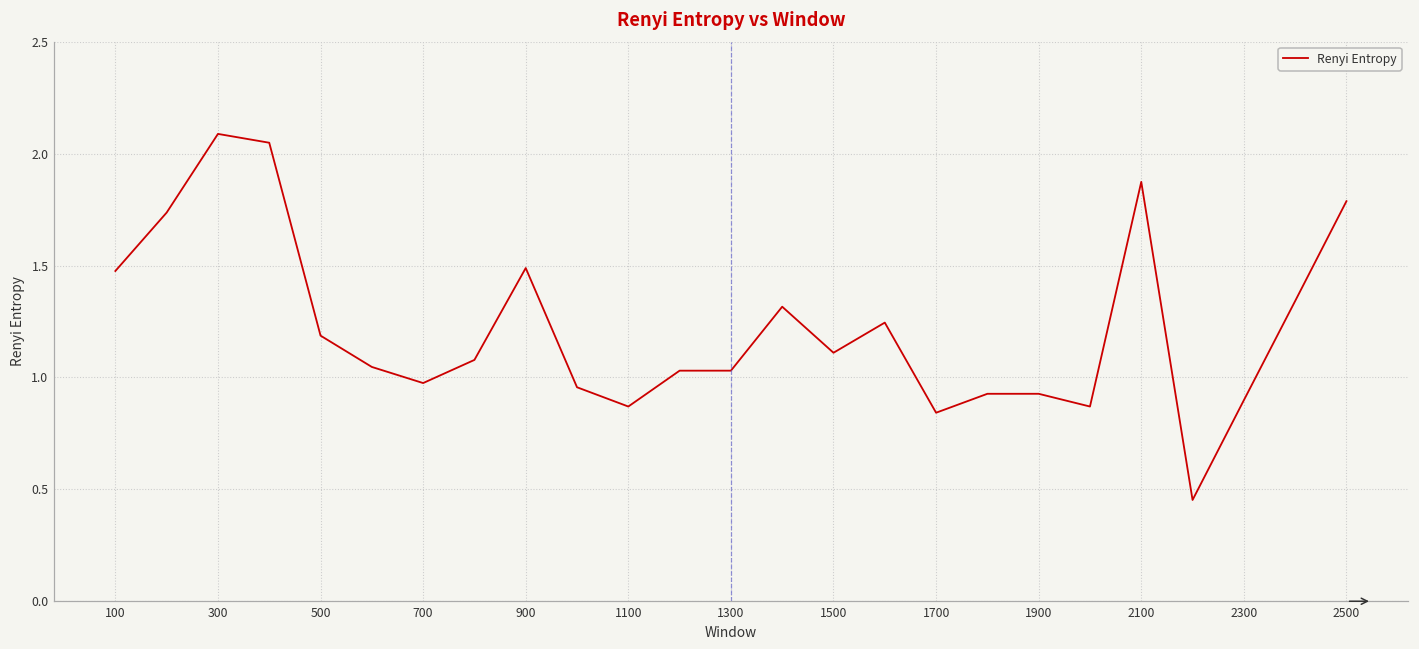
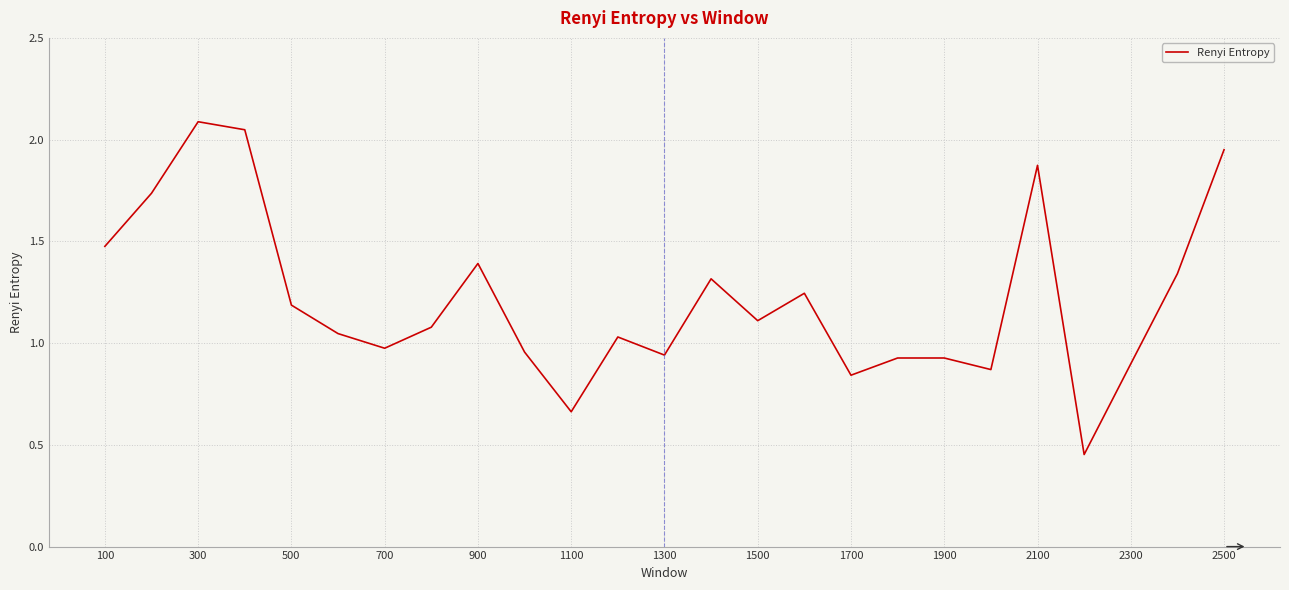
  {
    "100": 1.48,
    "300": 2.09,
    "500": 1.19,
    "700": 0.97,
-   "900": 1.49,
-   "1100": 0.87,
-   "1300": 1.03,
+   "900": 1.39,
+   "1100": 0.66,
+   "1300": 0.94,
    "1500": 1.11,
    "1700": 0.84,
    "1900": 0.93,
    "2100": 1.87,
    "2300": 0.90,
-   "2500": 1.79
+   "2500": 1.95
  }
